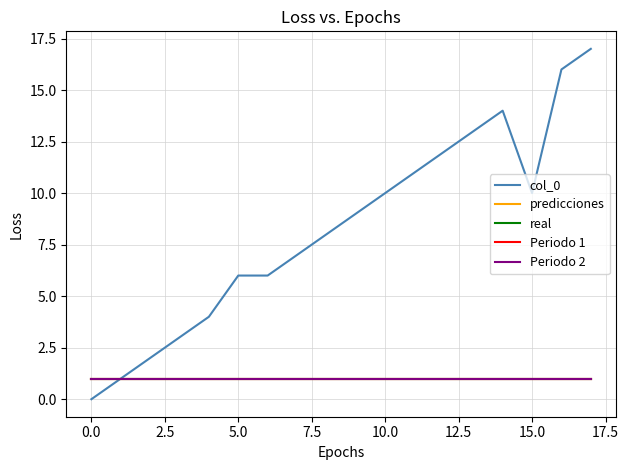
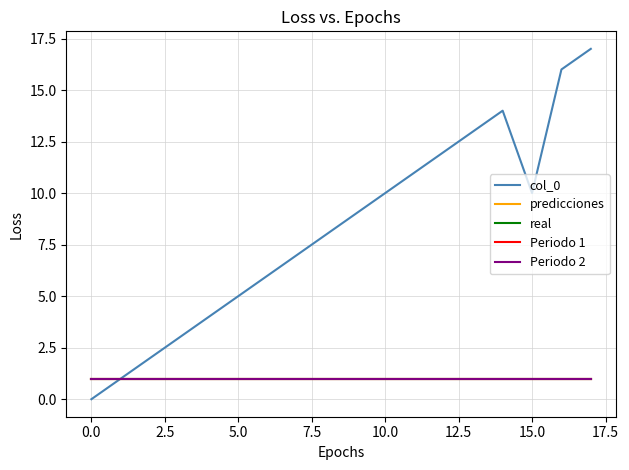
  {
    "col_0": {
      "0.0": 0,
-     "5.0": 6,
+     "5.0": 5,
      "10.0": 10
    },
    "Periodo 2": {
      "0.0": 1,
      "5.0": 1,
      "10.0": 1,
      "15.0": 1
    }
  }
